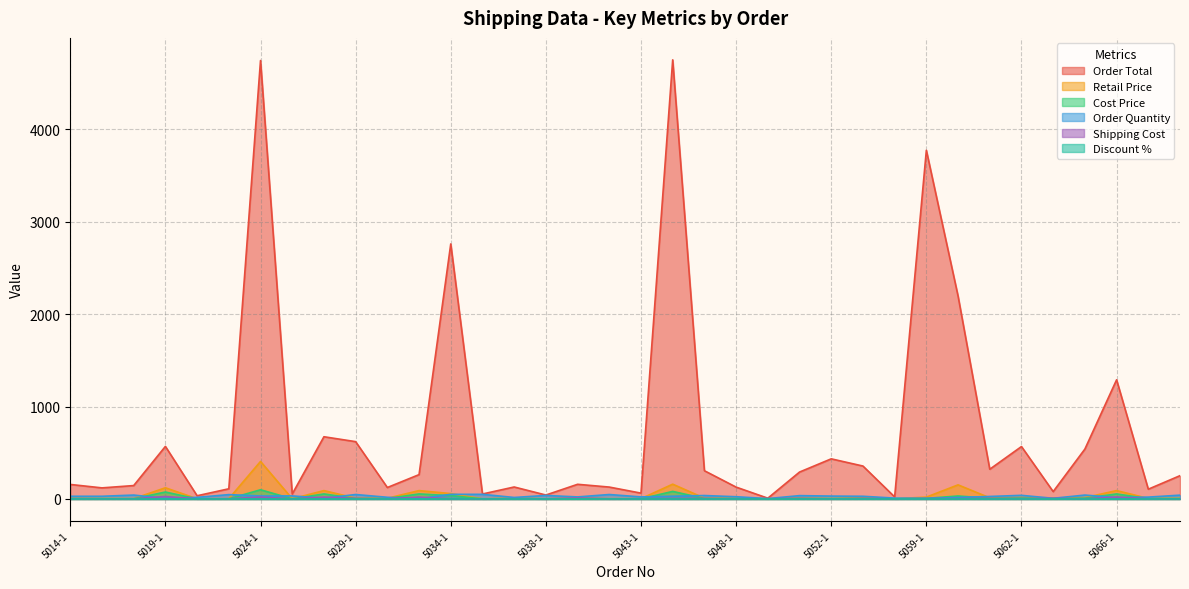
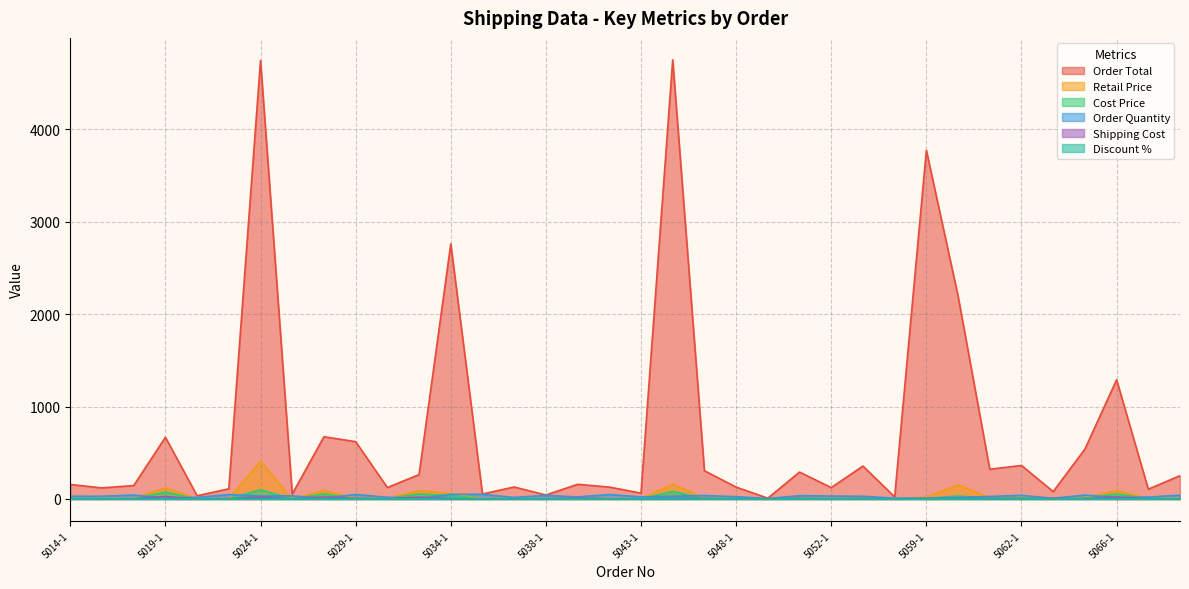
  {
    "Order Total": {
      "5014-1": 200,
-     "5019-1": 600,
+     "5019-1": 700,
      "5024-1": 4700,
      "5029-1": 600,
      "5034-1": 2800,
      "5043-1": 100,
      "5048-1": 100,
-     "5052-1": 400,
+     "5052-1": 100,
      "5059-1": 3800,
-     "5062-1": 600,
+     "5062-1": 400,
      "5066-1": 1300
    },
    "Retail Price": {
      "5019-1": 100,
      "5024-1": 400,
      "5066-1": 100
    },
    "Order Quantity": {
      "5029-1": 0
    }
  }
